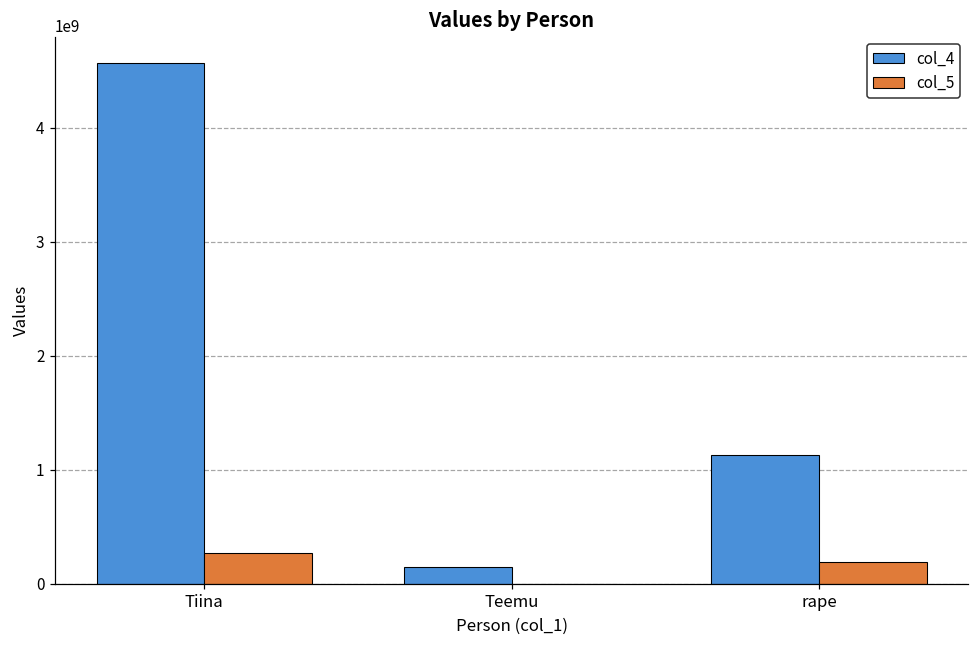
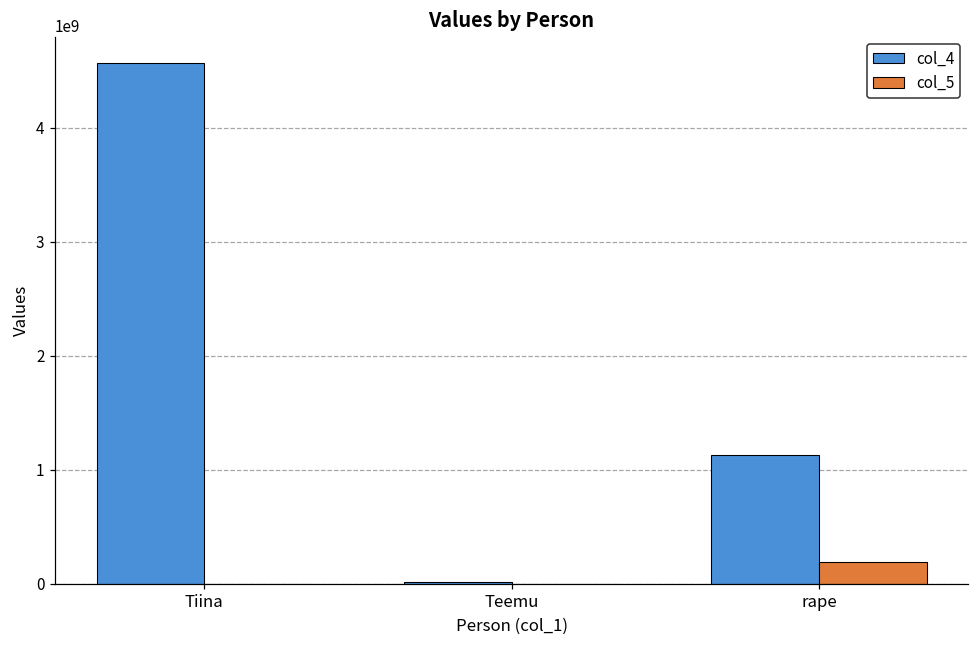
  {
    "col_4": {
      "Tiina": 4570000000,
-     "Teemu": 140000000,
+     "Teemu": 10000000,
      "rape": 1130000000
    },
    "col_5": {
-     "Tiina": 270000000,
+     "Tiina": 0,
      "rape": 190000000
    }
  }
